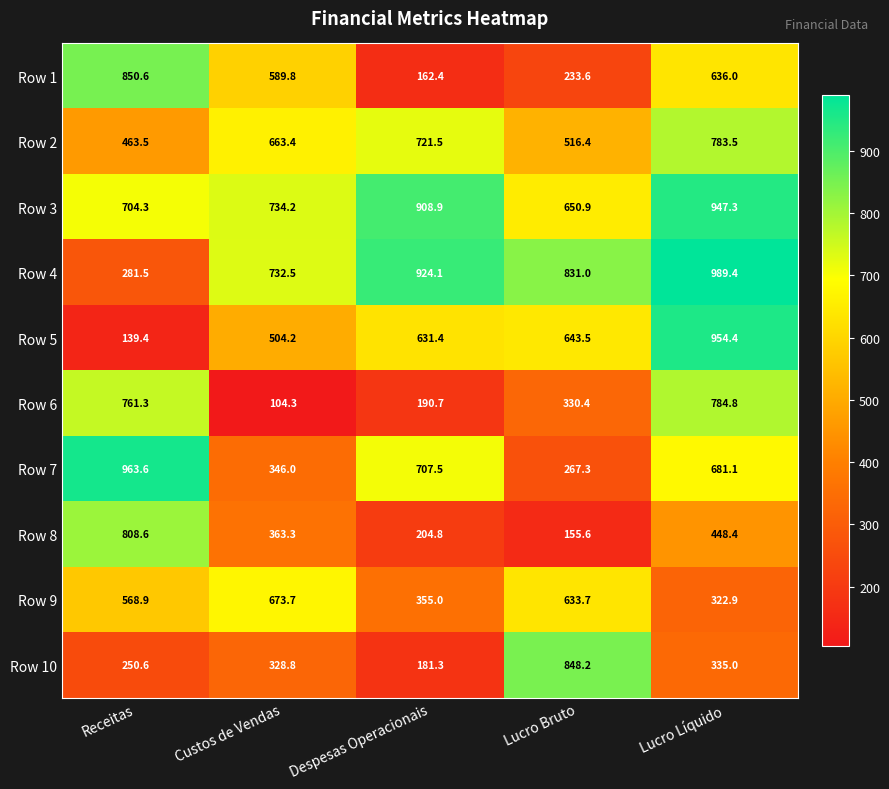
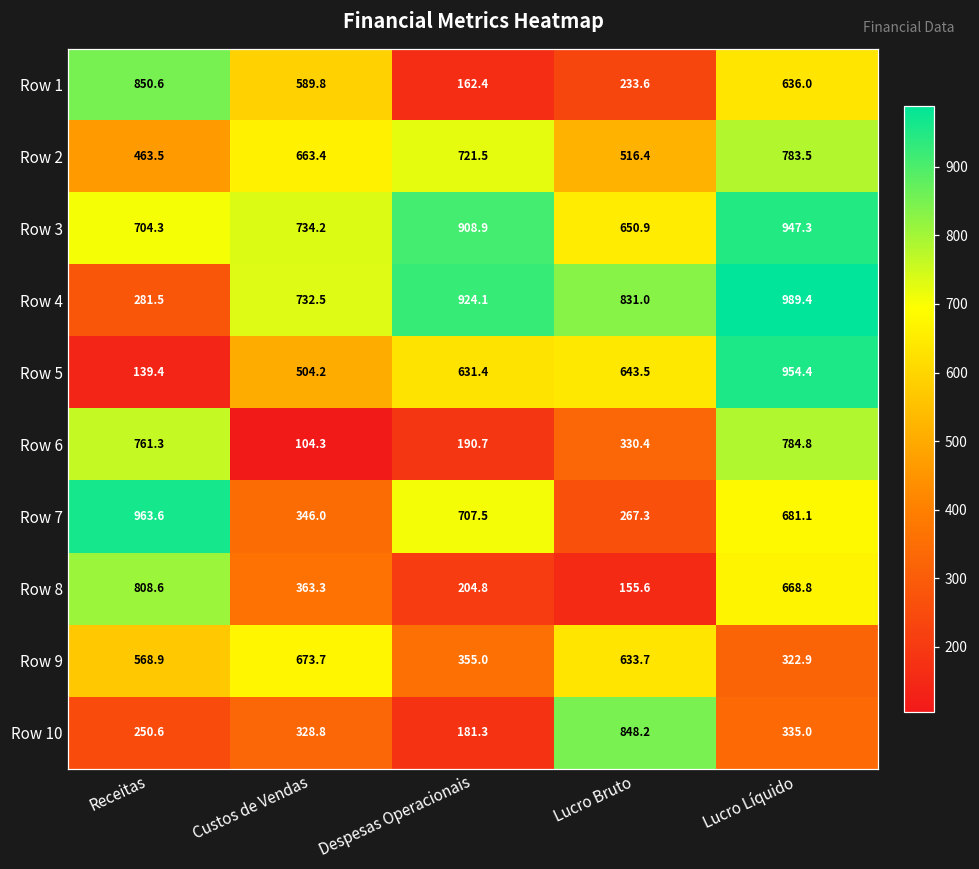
  {
    "Row 1": {
      "Receitas": 850.6,
      "Custos de Vendas": 589.8,
      "Despesas Operacionais": 162.4,
      "Lucro Bruto": 233.6,
      "Lucro Líquido": 636.0
    },
    "Row 2": {
      "Receitas": 463.5,
      "Custos de Vendas": 663.4,
      "Despesas Operacionais": 721.5,
      "Lucro Bruto": 516.4,
      "Lucro Líquido": 783.5
    },
    "Row 3": {
      "Receitas": 704.3,
      "Custos de Vendas": 734.2,
      "Despesas Operacionais": 908.9,
      "Lucro Bruto": 650.9,
      "Lucro Líquido": 947.3
    },
    "Row 4": {
      "Receitas": 281.5,
      "Custos de Vendas": 732.5,
      "Despesas Operacionais": 924.1,
      "Lucro Bruto": 831.0,
      "Lucro Líquido": 989.4
    },
    "Row 5": {
      "Receitas": 139.4,
      "Custos de Vendas": 504.2,
      "Despesas Operacionais": 631.4,
      "Lucro Bruto": 643.5,
      "Lucro Líquido": 954.4
    },
    "Row 6": {
      "Receitas": 761.3,
      "Custos de Vendas": 104.3,
      "Despesas Operacionais": 190.7,
      "Lucro Bruto": 330.4,
      "Lucro Líquido": 784.8
    },
    "Row 7": {
      "Receitas": 963.6,
      "Custos de Vendas": 346.0,
      "Despesas Operacionais": 707.5,
      "Lucro Bruto": 267.3,
      "Lucro Líquido": 681.1
    },
    "Row 8": {
      "Receitas": 808.6,
      "Custos de Vendas": 363.3,
      "Despesas Operacionais": 204.8,
      "Lucro Bruto": 155.6,
-     "Lucro Líquido": 448.4
+     "Lucro Líquido": 668.8
    },
    "Row 9": {
      "Receitas": 568.9,
      "Custos de Vendas": 673.7,
      "Despesas Operacionais": 355.0,
      "Lucro Bruto": 633.7,
      "Lucro Líquido": 322.9
    },
    "Row 10": {
      "Receitas": 250.6,
      "Custos de Vendas": 328.8,
      "Despesas Operacionais": 181.3,
      "Lucro Bruto": 848.2,
      "Lucro Líquido": 335.0
    }
  }
